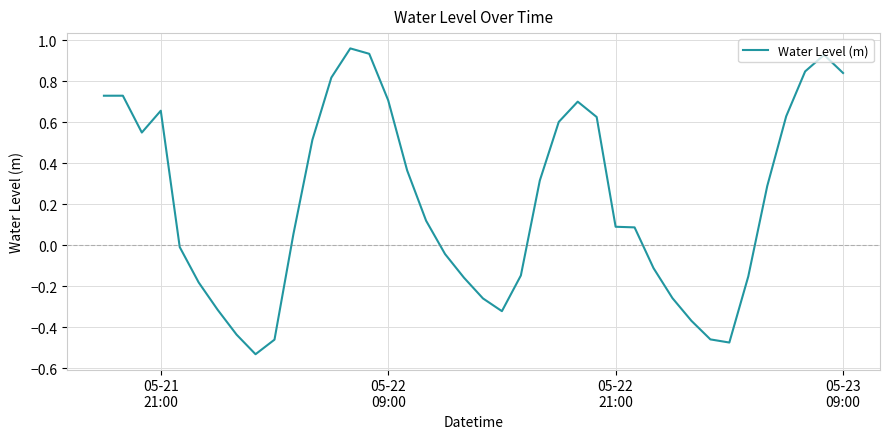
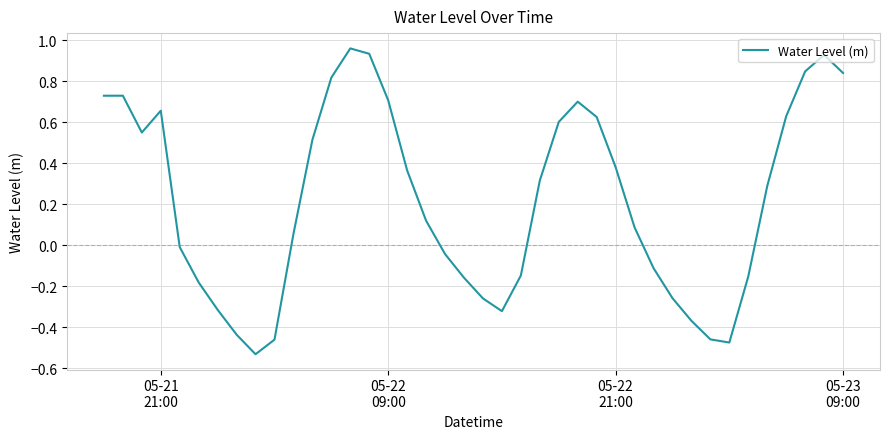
  {
    "05-21 21:00": 0.66,
    "05-22 09:00": 0.71,
-   "05-22 21:00": 0.09,
+   "05-22 21:00": 0.38,
    "05-23 09:00": 0.84
  }
